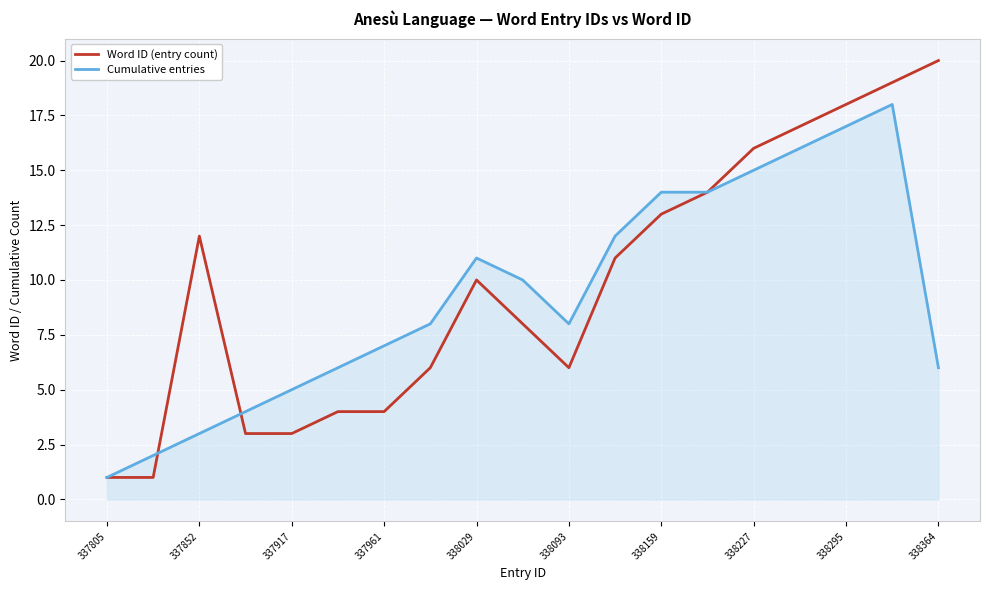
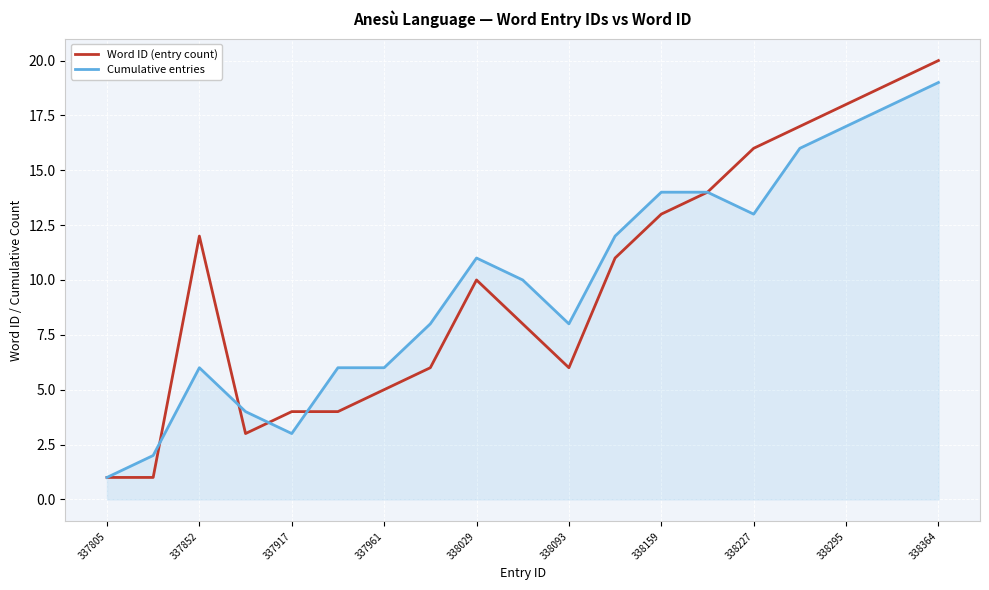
  {
    "Word ID (entry count)": {
      "337852": 12,
-     "337917": 3,
-     "337961": 4,
+     "337917": 4,
+     "337961": 5,
      "338029": 10,
      "338093": 6,
      "338159": 13,
      "338227": 16,
      "338295": 18,
      "338364": 20
    },
    "Cumulative entries": {
-     "337852": 3,
-     "337917": 5,
-     "337961": 7,
+     "337852": 6,
+     "337917": 3,
+     "337961": 6,
      "338029": 11,
      "338093": 8,
      "338159": 14,
-     "338227": 15,
+     "338227": 13,
      "338295": 17,
-     "338364": 6
+     "338364": 19
    }
  }
